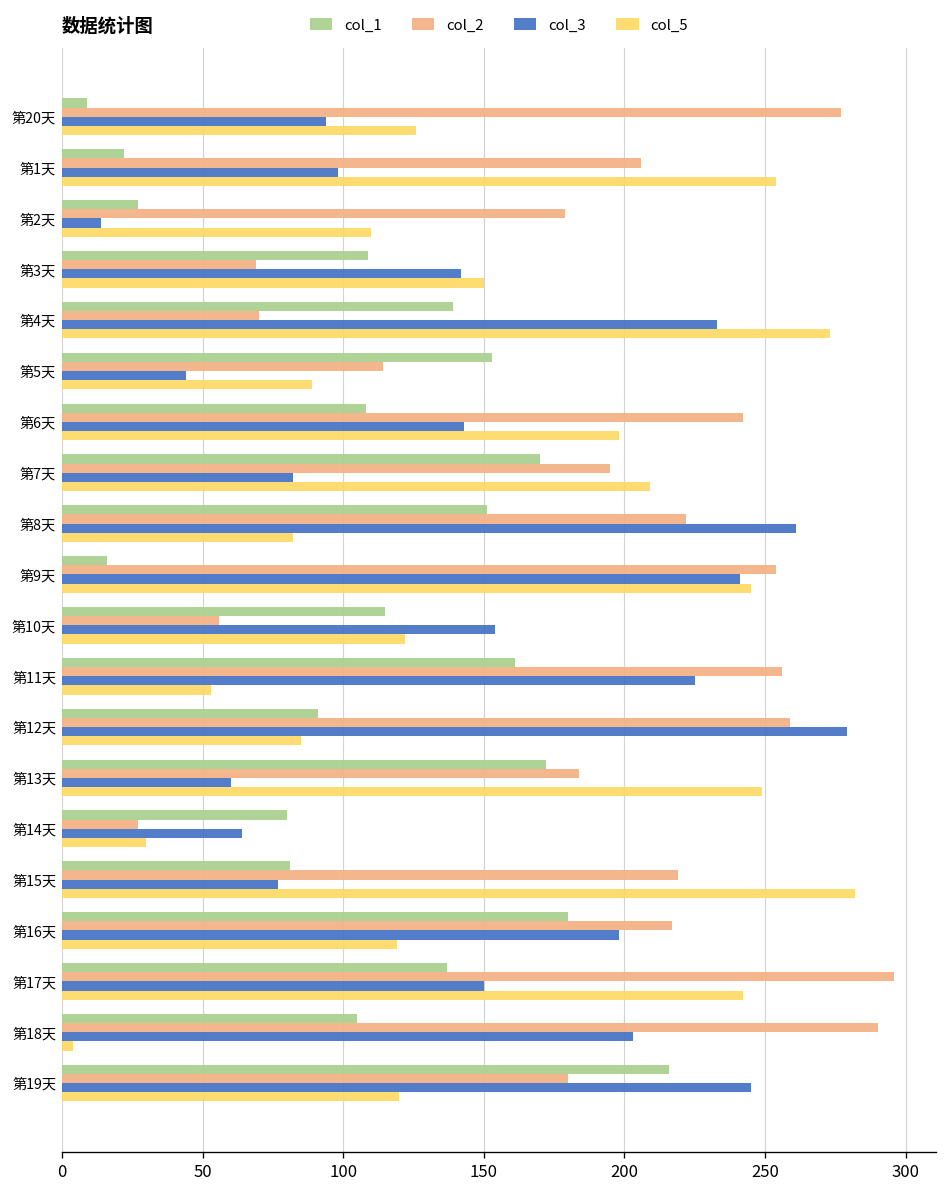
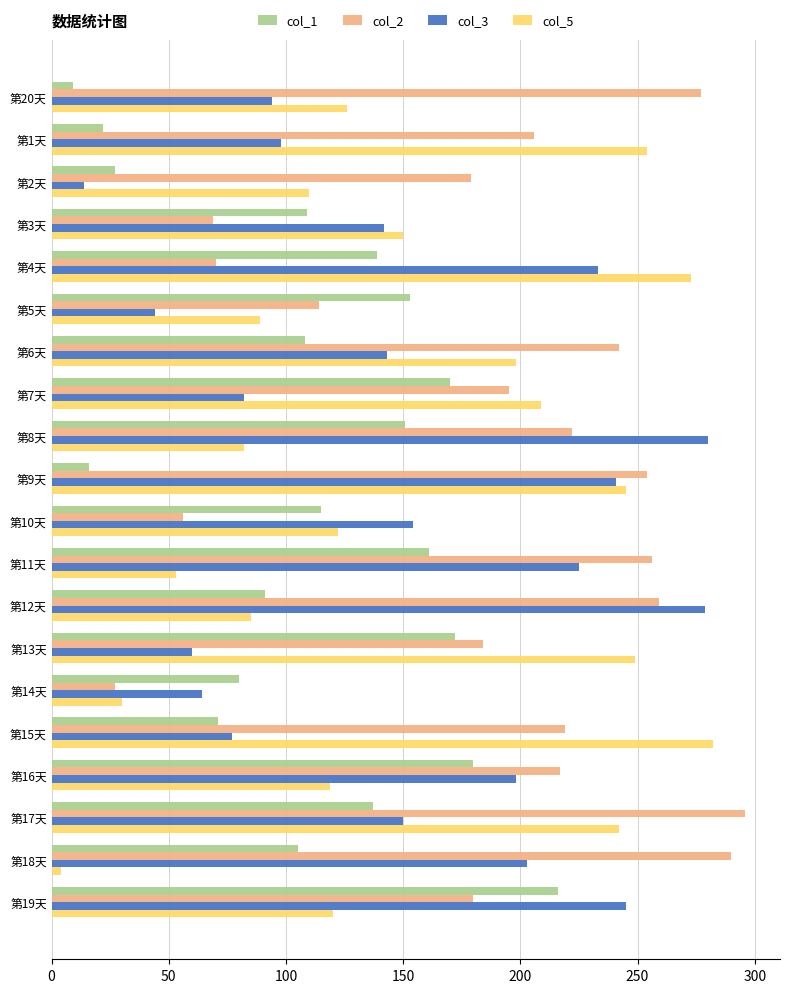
  {
    "col_1": {
      "第20天": 9,
      "第1天": 22,
      "第2天": 27,
      "第3天": 109,
      "第4天": 139,
      "第5天": 153,
      "第6天": 108,
      "第7天": 170,
      "第8天": 151,
      "第9天": 16,
      "第10天": 115,
      "第11天": 161,
      "第12天": 91,
      "第13天": 172,
      "第14天": 80,
-     "第15天": 81,
+     "第15天": 71,
      "第16天": 180,
      "第17天": 137,
      "第18天": 105,
      "第19天": 216
    },
    "col_3": {
      "第20天": 94,
      "第1天": 98,
      "第2天": 14,
      "第3天": 142,
      "第4天": 233,
      "第5天": 44,
      "第6天": 143,
      "第7天": 82,
-     "第8天": 261,
+     "第8天": 280,
      "第9天": 241,
      "第10天": 154,
      "第11天": 225,
      "第12天": 279,
      "第13天": 60,
      "第14天": 64,
      "第15天": 77,
      "第16天": 198,
      "第17天": 150,
      "第18天": 203,
      "第19天": 245
    }
  }
